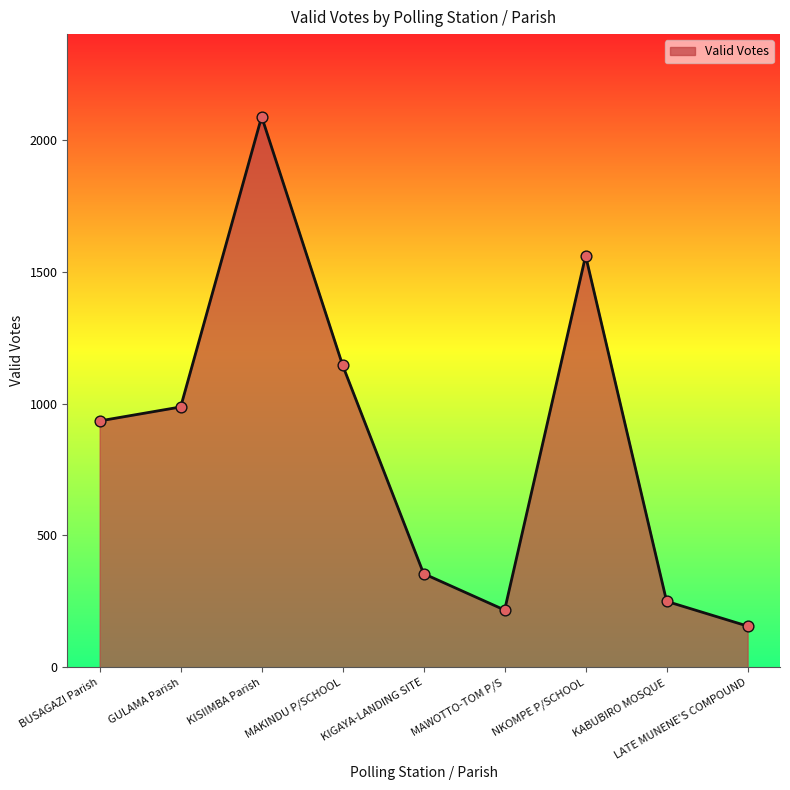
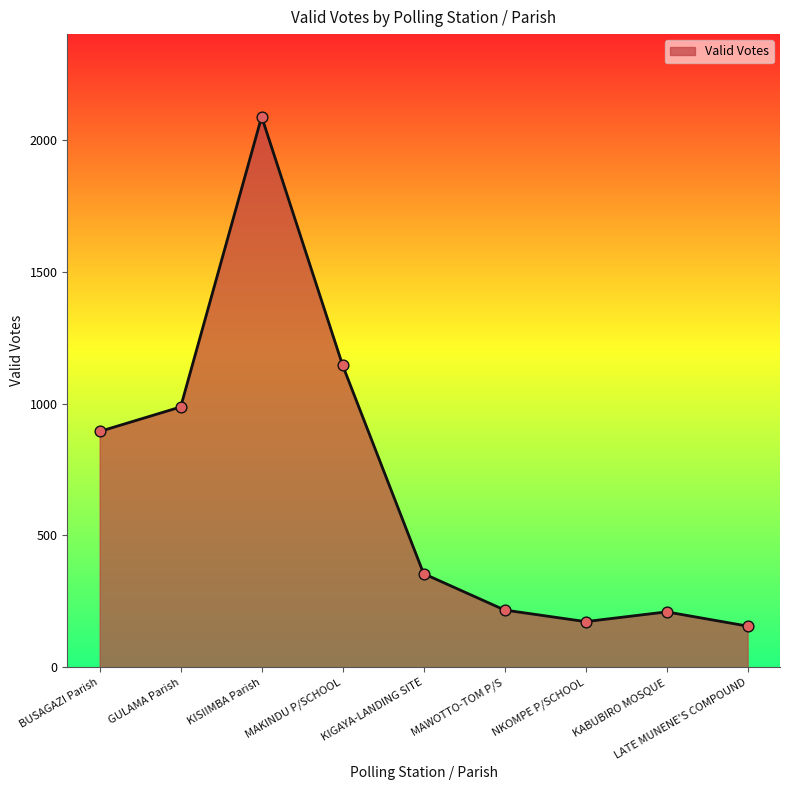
  {
-   "BUSAGAZI Parish": 940,
+   "BUSAGAZI Parish": 900,
    "GULAMA Parish": 990,
    "KISIIMBA Parish": 2090,
    "MAKINDU P/SCHOOL": 1150,
    "KIGAYA-LANDING SITE": 360,
    "MAWOTTO-TOM P/S": 220,
-   "NKOMPE P/SCHOOL": 1560,
-   "KABUBIRO MOSQUE": 250,
+   "NKOMPE P/SCHOOL": 170,
+   "KABUBIRO MOSQUE": 210,
    "LATE MUNENE'S COMPOUND": 160
  }
